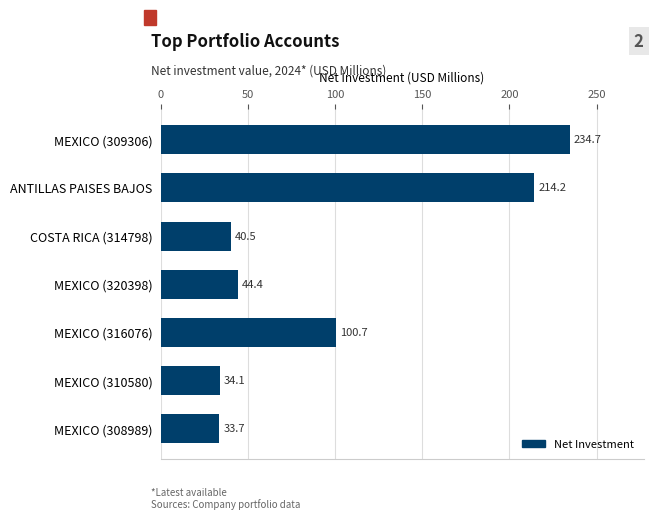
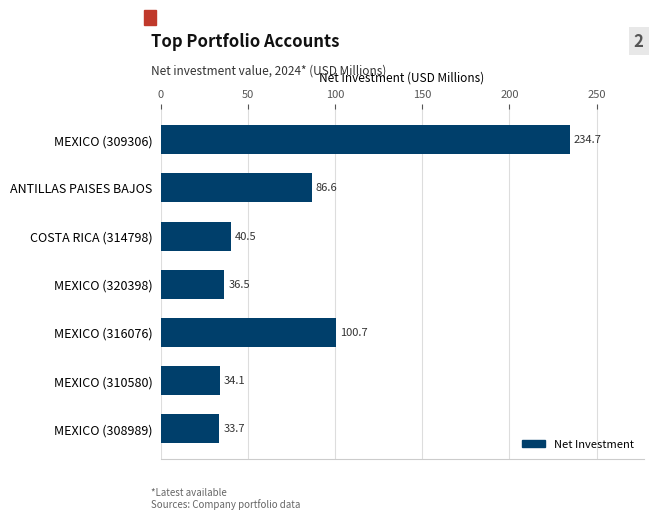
  {
    "MEXICO (309306)": 234.7,
-   "ANTILLAS PAISES BAJOS": 214.2,
+   "ANTILLAS PAISES BAJOS": 86.6,
    "COSTA RICA (314798)": 40.5,
-   "MEXICO (320398)": 44.4,
+   "MEXICO (320398)": 36.5,
    "MEXICO (316076)": 100.7,
    "MEXICO (310580)": 34.1,
    "MEXICO (308989)": 33.7
  }
